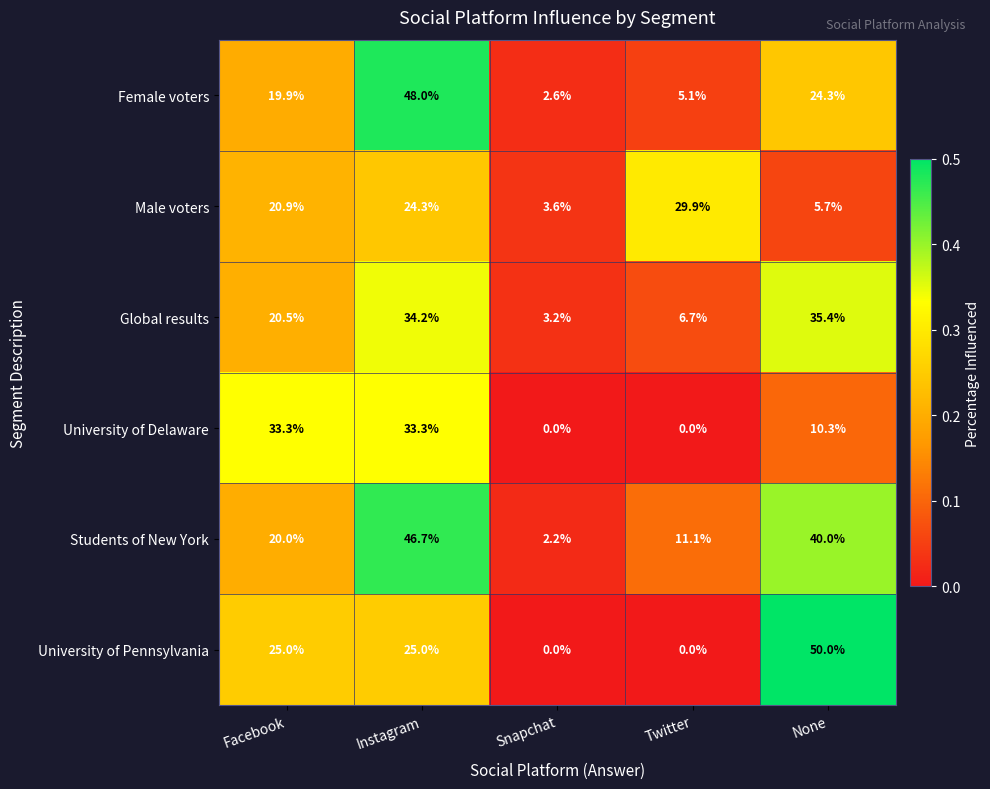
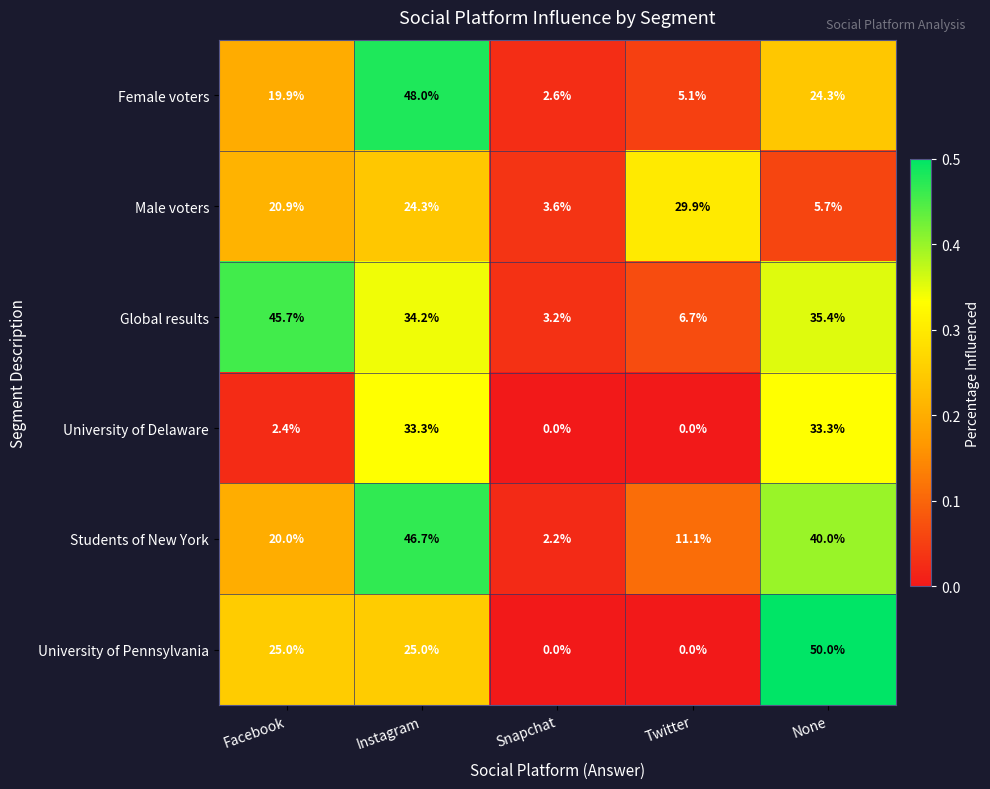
  {
    "Female voters": {
      "Facebook": "19.9%",
      "Instagram": "48.0%",
      "Snapchat": "2.6%",
      "Twitter": "5.1%",
      "None": "24.3%"
    },
    "Male voters": {
      "Facebook": "20.9%",
      "Instagram": "24.3%",
      "Snapchat": "3.6%",
      "Twitter": "29.9%",
      "None": "5.7%"
    },
    "Global results": {
-     "Facebook": "20.5%",
+     "Facebook": "45.7%",
      "Instagram": "34.2%",
      "Snapchat": "3.2%",
      "Twitter": "6.7%",
      "None": "35.4%"
    },
    "University of Delaware": {
-     "Facebook": "33.3%",
+     "Facebook": "2.4%",
      "Instagram": "33.3%",
      "Snapchat": "0.0%",
      "Twitter": "0.0%",
-     "None": "10.3%"
+     "None": "33.3%"
    },
    "Students of New York": {
      "Facebook": "20.0%",
      "Instagram": "46.7%",
      "Snapchat": "2.2%",
      "Twitter": "11.1%",
      "None": "40.0%"
    },
    "University of Pennsylvania": {
      "Facebook": "25.0%",
      "Instagram": "25.0%",
      "Snapchat": "0.0%",
      "Twitter": "0.0%",
      "None": "50.0%"
    }
  }
